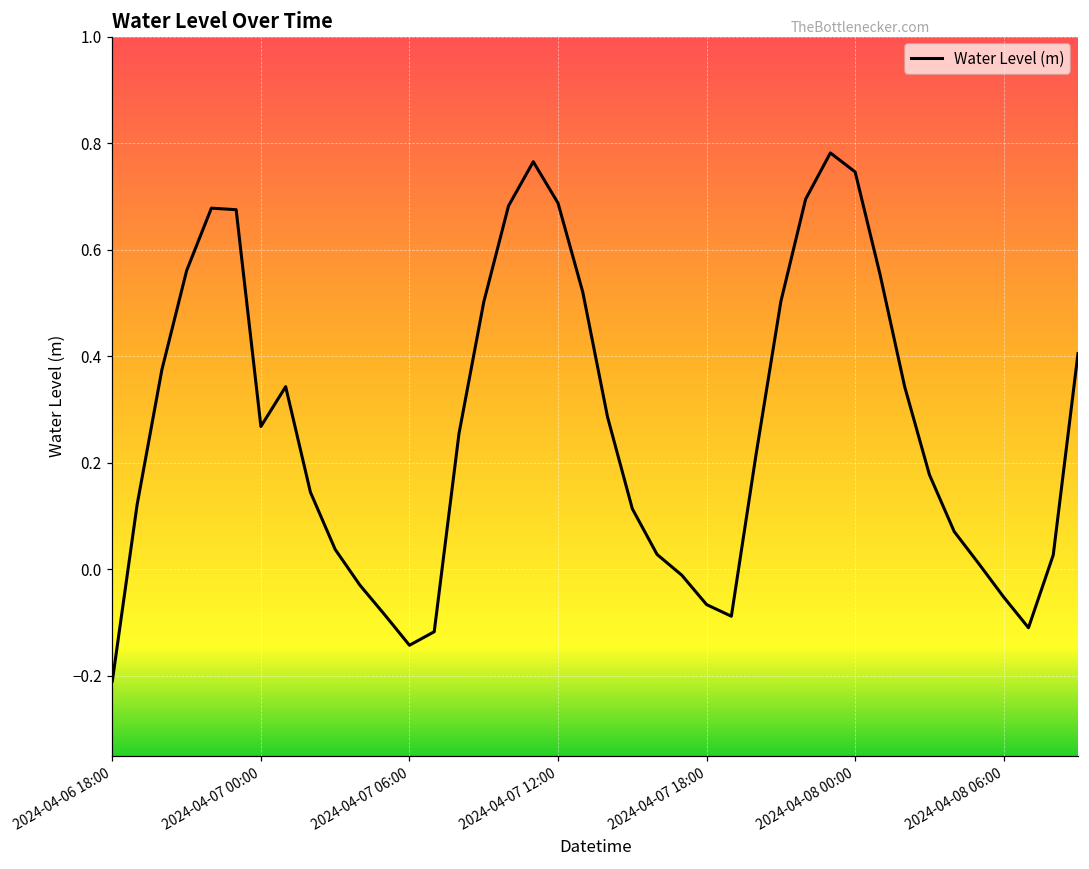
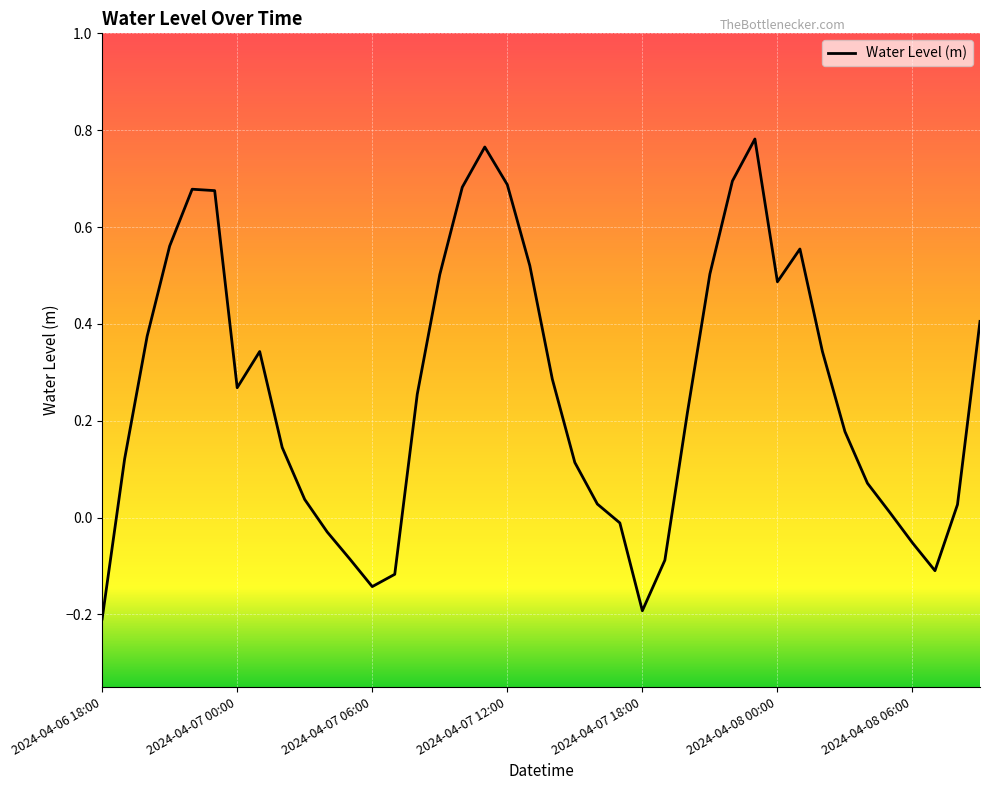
  {
    "2024-04-06 18:00": -0.21,
    "2024-04-07 00:00": 0.27,
    "2024-04-07 06:00": -0.14,
    "2024-04-07 12:00": 0.69,
-   "2024-04-07 18:00": -0.07,
-   "2024-04-08 00:00": 0.75,
+   "2024-04-07 18:00": -0.19,
+   "2024-04-08 00:00": 0.49,
    "2024-04-08 06:00": -0.05
  }
